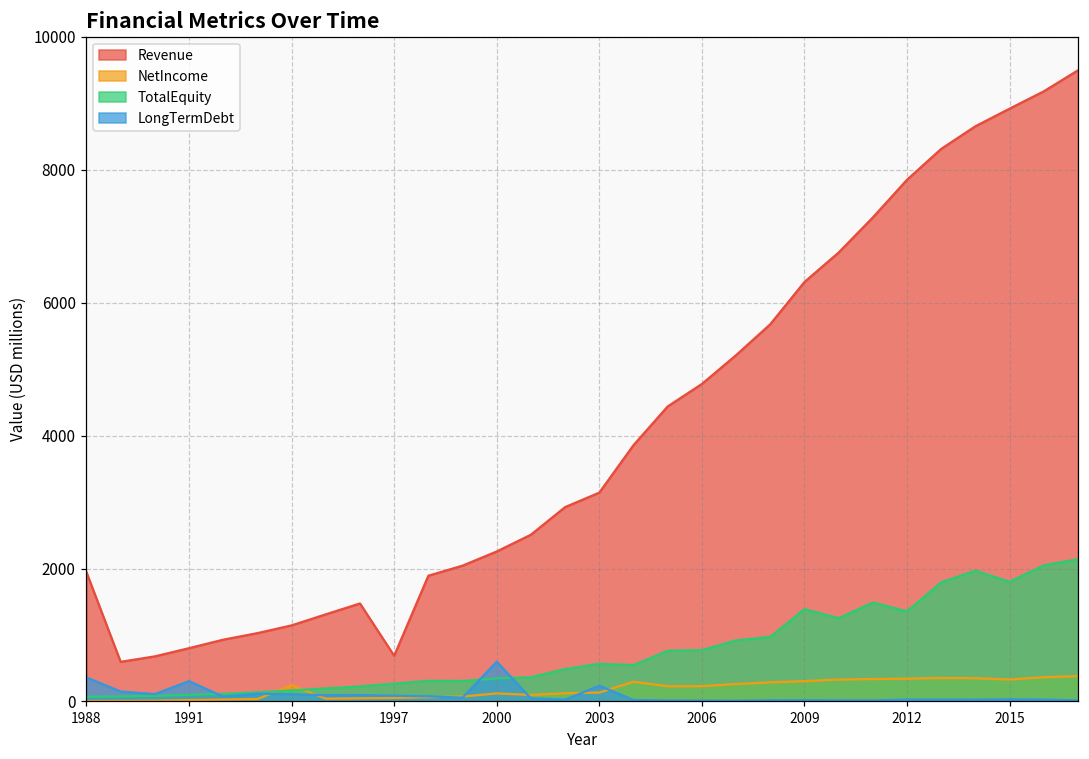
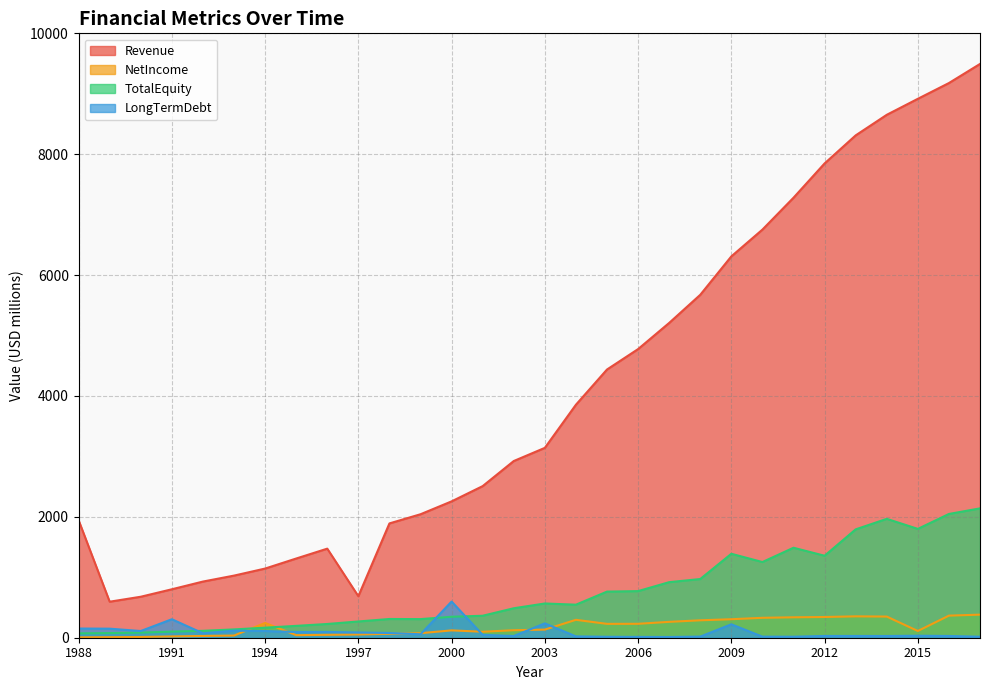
  {
    "Revenue": {
      "1988": 1900,
      "1991": 800,
      "1994": 1100,
      "1997": 700,
      "2000": 2300,
      "2003": 3100,
      "2006": 4800,
      "2009": 6300,
      "2012": 7800,
      "2015": 8900
    },
    "NetIncome": {
      "1988": 0,
      "1991": 0,
      "1994": 200,
      "2000": 100,
      "2003": 100,
      "2006": 200,
      "2009": 300,
      "2012": 300,
-     "2015": 300
+     "2015": 100
    },
    "TotalEquity": {
      "1988": 100,
      "1991": 100,
      "1994": 200,
      "1997": 300,
      "2000": 300,
      "2003": 600,
      "2006": 800,
      "2009": 1400,
      "2012": 1400,
      "2015": 1800
    },
    "LongTermDebt": {
-     "1988": 400,
+     "1988": 200,
      "1991": 300,
      "1994": 100,
      "2000": 600,
      "2003": 200,
      "2006": 0,
-     "2009": 0,
+     "2009": 200,
      "2012": 0,
      "2015": 0
    }
  }
